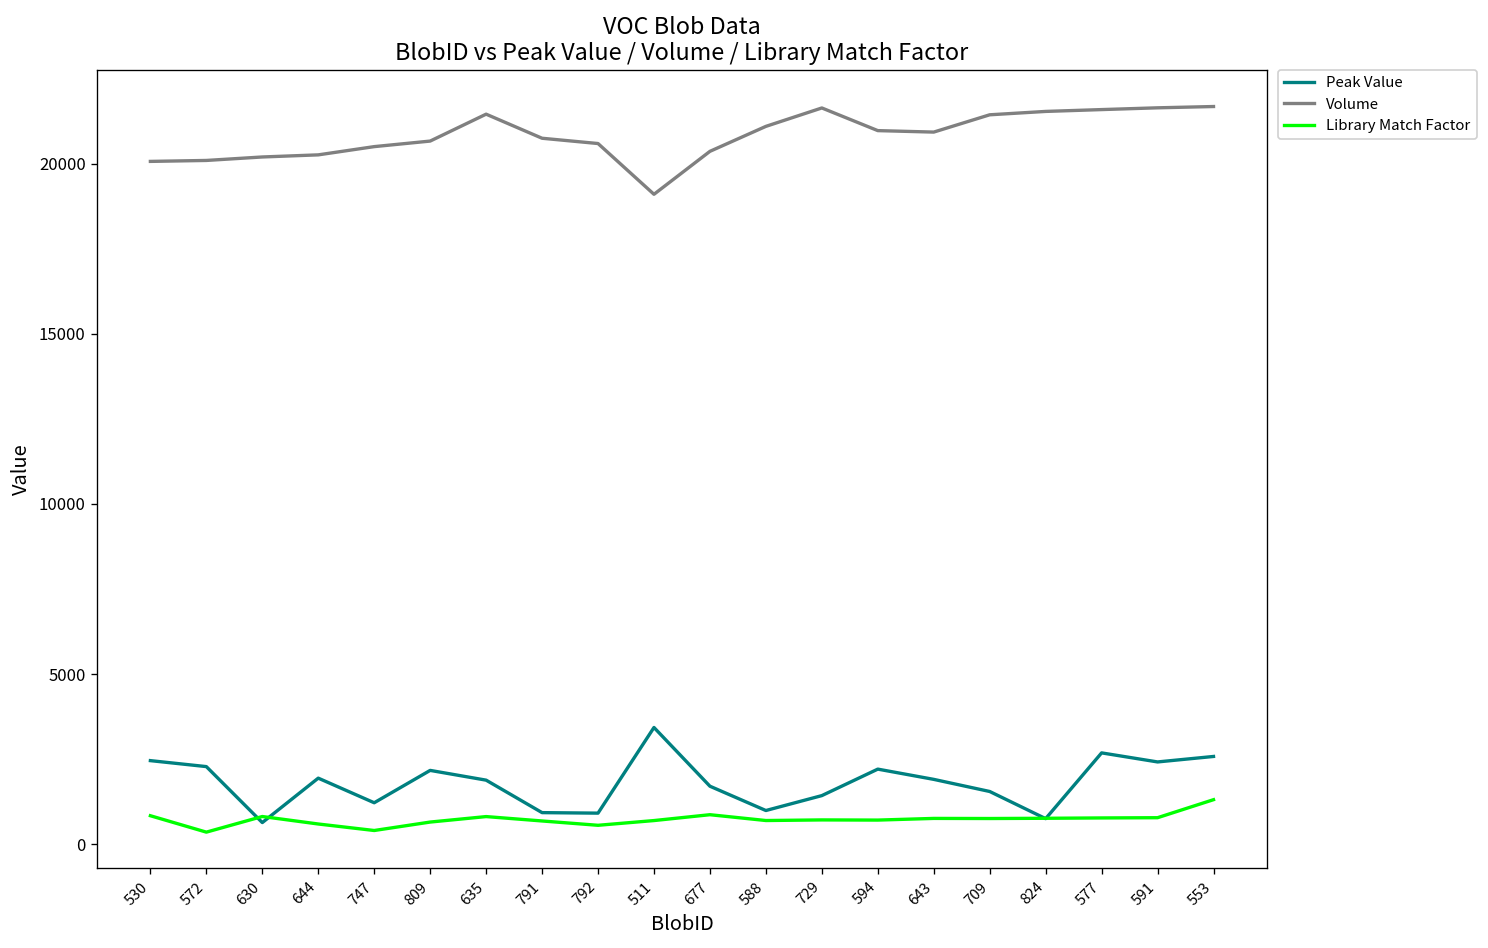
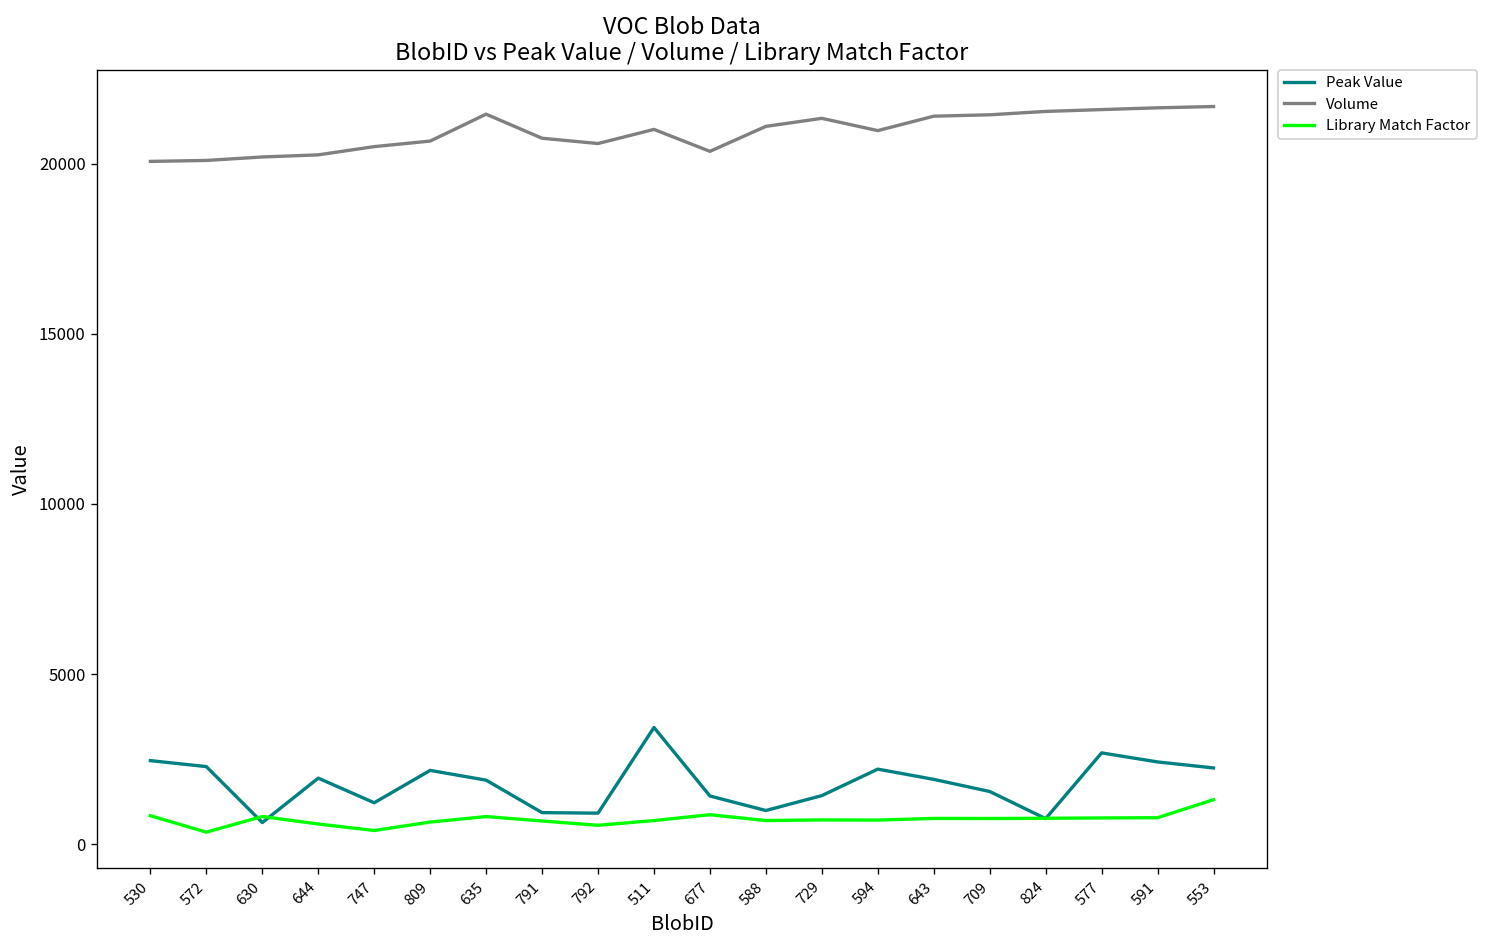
  {
    "Peak Value": {
      "530": 2500,
      "572": 2300,
      "630": 600,
      "644": 1900,
      "747": 1200,
      "809": 2200,
      "635": 1900,
      "791": 900,
      "792": 900,
      "511": 3400,
-     "677": 1700,
+     "677": 1400,
      "588": 1000,
      "729": 1400,
      "594": 2200,
      "643": 1900,
      "709": 1600,
      "577": 2700,
      "591": 2400,
-     "553": 2600
+     "553": 2200
    },
    "Volume": {
      "530": 20100,
      "572": 20100,
      "630": 20200,
      "644": 20300,
      "747": 20500,
      "809": 20700,
      "635": 21400,
      "791": 20700,
      "792": 20600,
-     "511": 19100,
+     "511": 21000,
      "677": 20400,
      "588": 21100,
-     "729": 21600,
+     "729": 21300,
      "594": 21000,
-     "643": 20900,
+     "643": 21400,
      "709": 21400,
      "824": 21500,
      "577": 21600,
      "591": 21600,
      "553": 21700
    },
    "Library Match Factor": {
      "530": 800,
      "572": 400,
      "630": 800,
      "644": 600,
      "747": 400,
      "809": 700,
      "635": 800,
      "791": 700,
      "792": 600,
      "511": 700,
      "677": 900,
      "588": 700,
      "729": 700,
      "594": 700,
      "643": 800,
      "709": 800,
      "577": 800,
      "591": 800,
      "553": 1300
    }
  }
